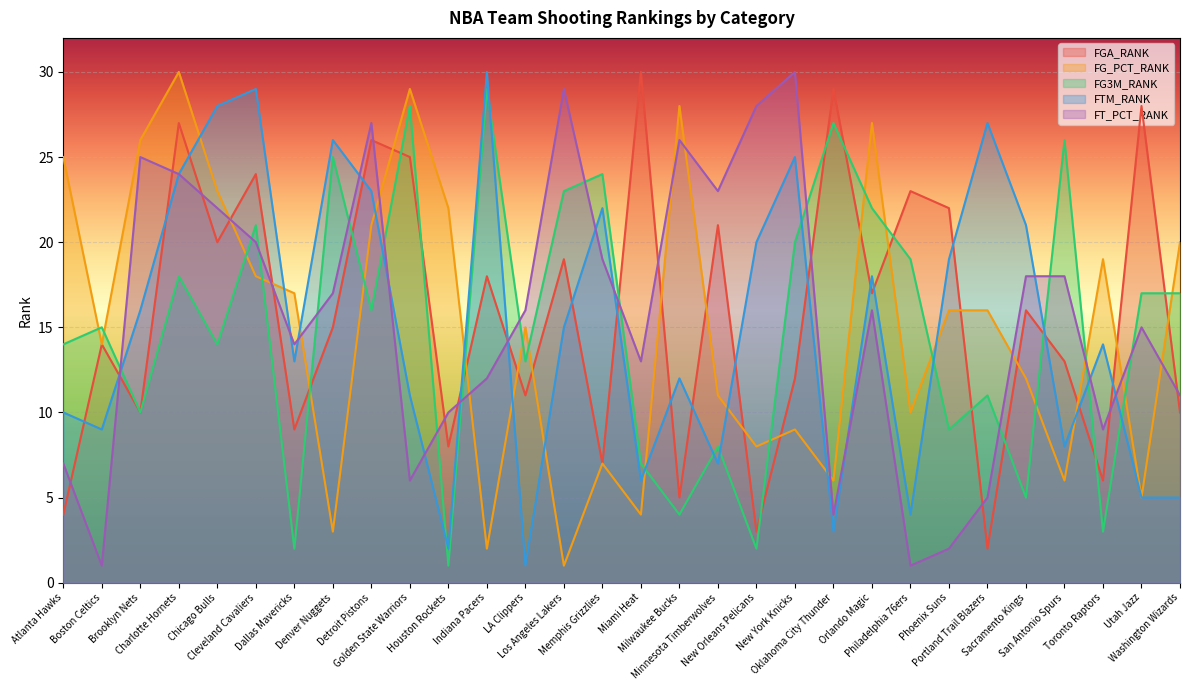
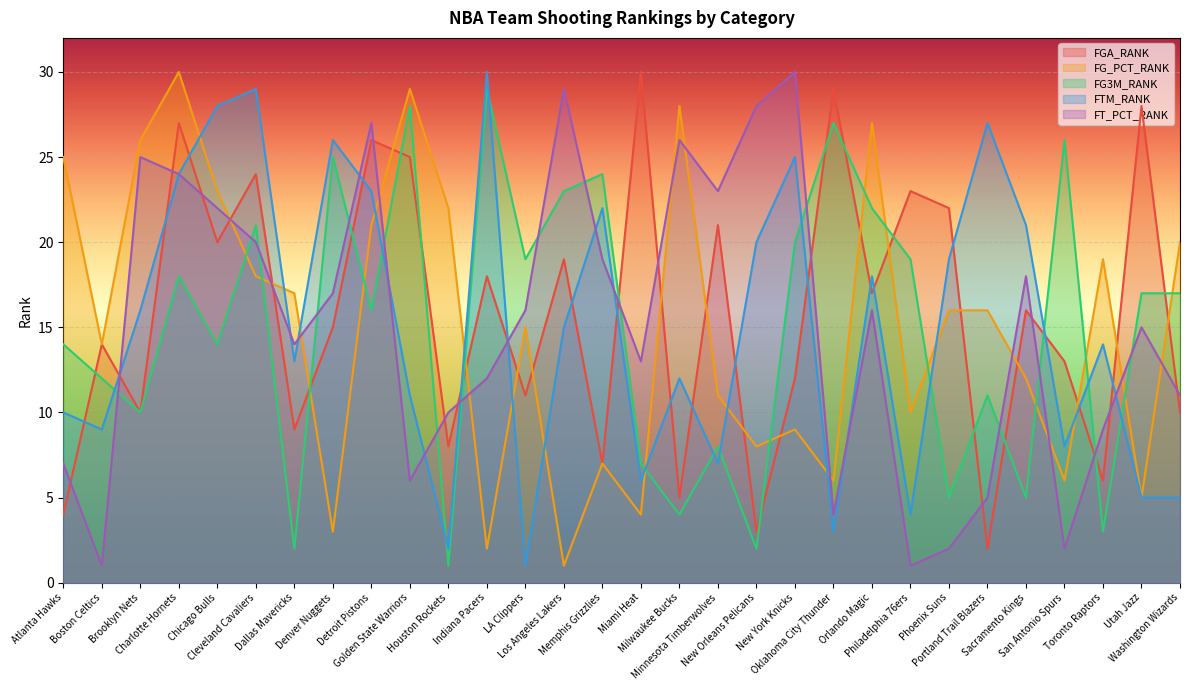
  {
    "FG3M_RANK": {
      "Atlanta Hawks": 14,
-     "Boston Celtics": 15,
+     "Boston Celtics": 12,
      "Charlotte Hornets": 18,
      "Chicago Bulls": 14,
      "Cleveland Cavaliers": 21,
      "Dallas Mavericks": 2,
      "Denver Nuggets": 25,
      "Detroit Pistons": 16,
      "Golden State Warriors": 28,
      "Houston Rockets": 1,
      "Indiana Pacers": 29,
-     "LA Clippers": 13,
+     "LA Clippers": 19,
      "Los Angeles Lakers": 23,
      "Memphis Grizzlies": 24,
      "Miami Heat": 7,
      "Milwaukee Bucks": 4,
      "Minnesota Timberwolves": 8,
      "New Orleans Pelicans": 2,
      "New York Knicks": 20,
      "Oklahoma City Thunder": 27,
      "Orlando Magic": 22,
      "Philadelphia 76ers": 19,
-     "Phoenix Suns": 9,
+     "Phoenix Suns": 5,
      "Portland Trail Blazers": 11,
      "Sacramento Kings": 5,
      "San Antonio Spurs": 26,
      "Toronto Raptors": 3,
      "Utah Jazz": 17,
      "Washington Wizards": 17
    },
    "FTM_RANK": {
      "Atlanta Hawks": 10,
      "Boston Celtics": 9,
      "Brooklyn Nets": 16,
      "Chicago Bulls": 28,
      "Cleveland Cavaliers": 29,
      "Dallas Mavericks": 13,
      "Denver Nuggets": 26,
      "Detroit Pistons": 23,
      "Golden State Warriors": 11,
      "Houston Rockets": 2,
      "Indiana Pacers": 30,
      "LA Clippers": 1,
      "Los Angeles Lakers": 15,
      "Memphis Grizzlies": 22,
      "Miami Heat": 6,
      "Milwaukee Bucks": 12,
      "Minnesota Timberwolves": 7,
      "New Orleans Pelicans": 20,
      "New York Knicks": 25,
      "Oklahoma City Thunder": 3,
      "Orlando Magic": 18,
      "Philadelphia 76ers": 4,
      "Phoenix Suns": 19,
      "Portland Trail Blazers": 27,
      "Sacramento Kings": 21,
      "San Antonio Spurs": 8,
      "Toronto Raptors": 14,
      "Washington Wizards": 5
    },
    "FT_PCT_RANK": {
      "Atlanta Hawks": 7,
      "Boston Celtics": 1,
      "Brooklyn Nets": 25,
      "Chicago Bulls": 22,
      "Cleveland Cavaliers": 20,
      "Dallas Mavericks": 14,
      "Denver Nuggets": 17,
      "Detroit Pistons": 27,
      "Golden State Warriors": 6,
      "Houston Rockets": 10,
      "Indiana Pacers": 12,
      "LA Clippers": 16,
      "Los Angeles Lakers": 29,
      "Memphis Grizzlies": 19,
      "Miami Heat": 13,
      "Milwaukee Bucks": 26,
      "Minnesota Timberwolves": 23,
      "New Orleans Pelicans": 28,
      "New York Knicks": 30,
      "Oklahoma City Thunder": 4,
      "Orlando Magic": 16,
      "Philadelphia 76ers": 1,
      "Phoenix Suns": 2,
      "Portland Trail Blazers": 5,
      "Sacramento Kings": 18,
-     "San Antonio Spurs": 18,
+     "San Antonio Spurs": 2,
      "Toronto Raptors": 9,
      "Utah Jazz": 15,
      "Washington Wizards": 11
    }
  }
